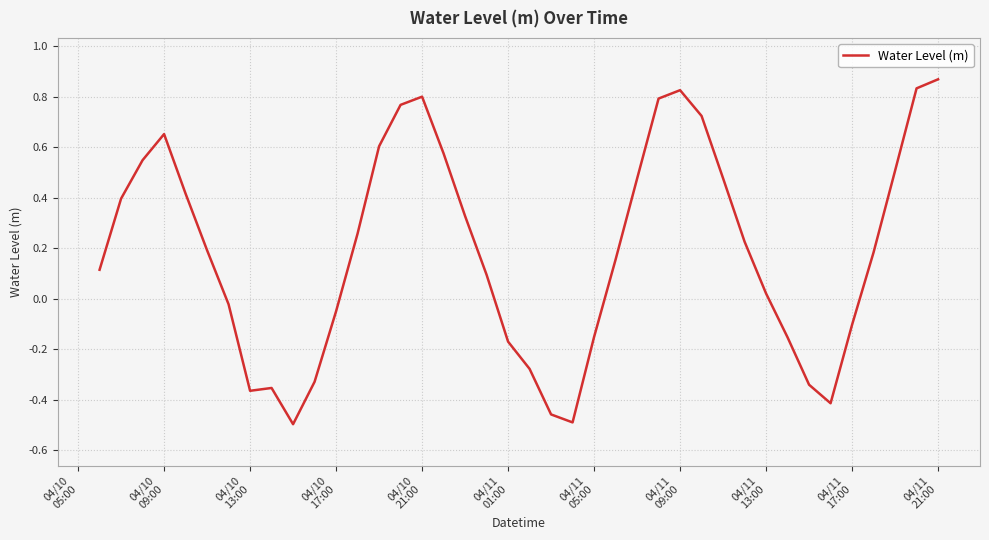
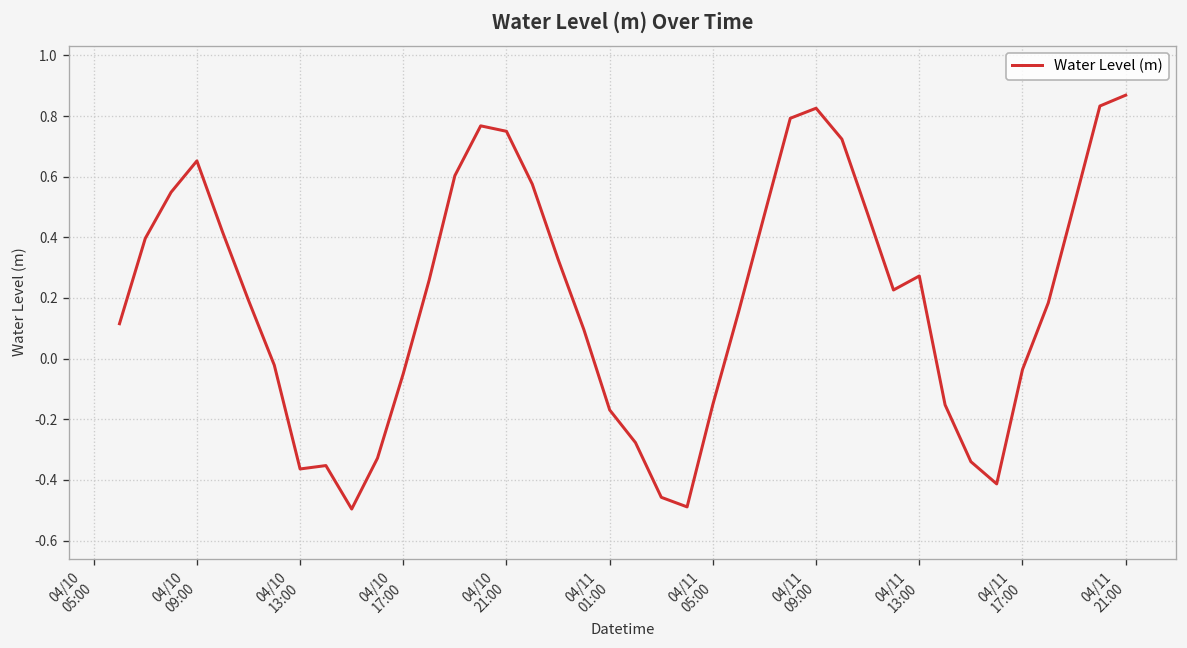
  {
    "04/10 09:00": 0.65,
    "04/10 13:00": -0.36,
    "04/10 17:00": -0.05,
-   "04/10 21:00": 0.80,
+   "04/10 21:00": 0.75,
    "04/11 01:00": -0.17,
    "04/11 05:00": -0.15,
    "04/11 09:00": 0.83,
-   "04/11 13:00": 0.02,
-   "04/11 17:00": -0.10,
+   "04/11 13:00": 0.27,
+   "04/11 17:00": -0.04,
    "04/11 21:00": 0.87
  }
